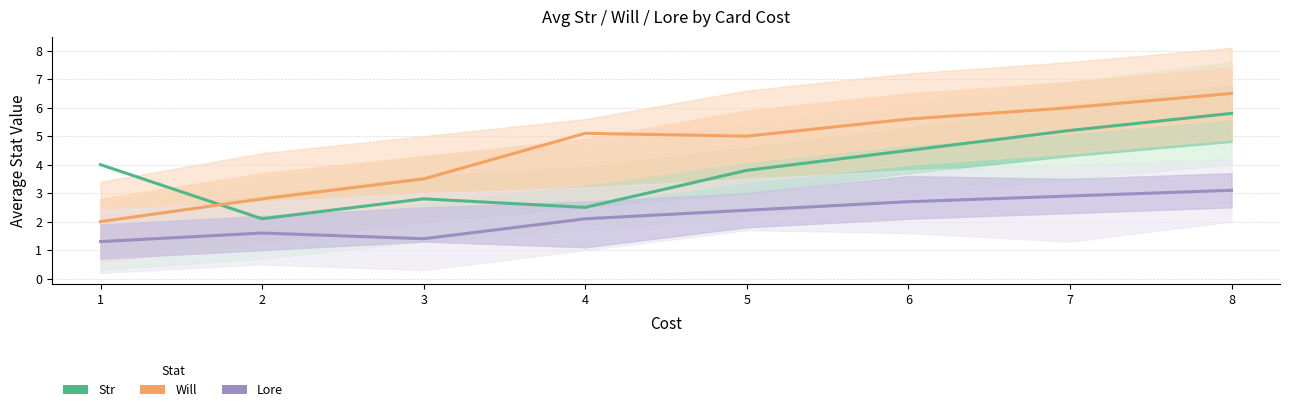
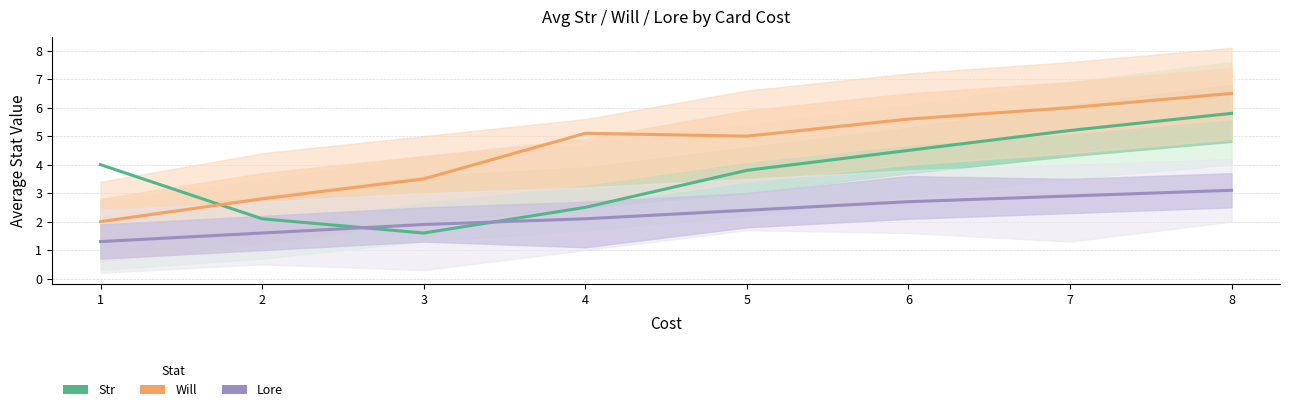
  {
    "Str": {
      "1": 4.0,
      "2": 2.1,
-     "3": 2.8,
+     "3": 1.6,
      "4": 2.5,
      "5": 3.8,
      "6": 4.5,
      "7": 5.2,
      "8": 5.8
    },
    "Will": {
      "1": 2.0,
      "2": 2.8,
      "3": 3.5,
      "4": 5.1,
      "5": 5.0,
      "6": 5.6,
      "7": 6.0,
      "8": 6.5
    },
    "Lore": {
      "1": 1.3,
      "2": 1.6,
-     "3": 1.4,
+     "3": 1.9,
      "4": 2.1,
      "5": 2.4,
      "6": 2.7,
      "7": 2.9,
      "8": 3.1
    }
  }
